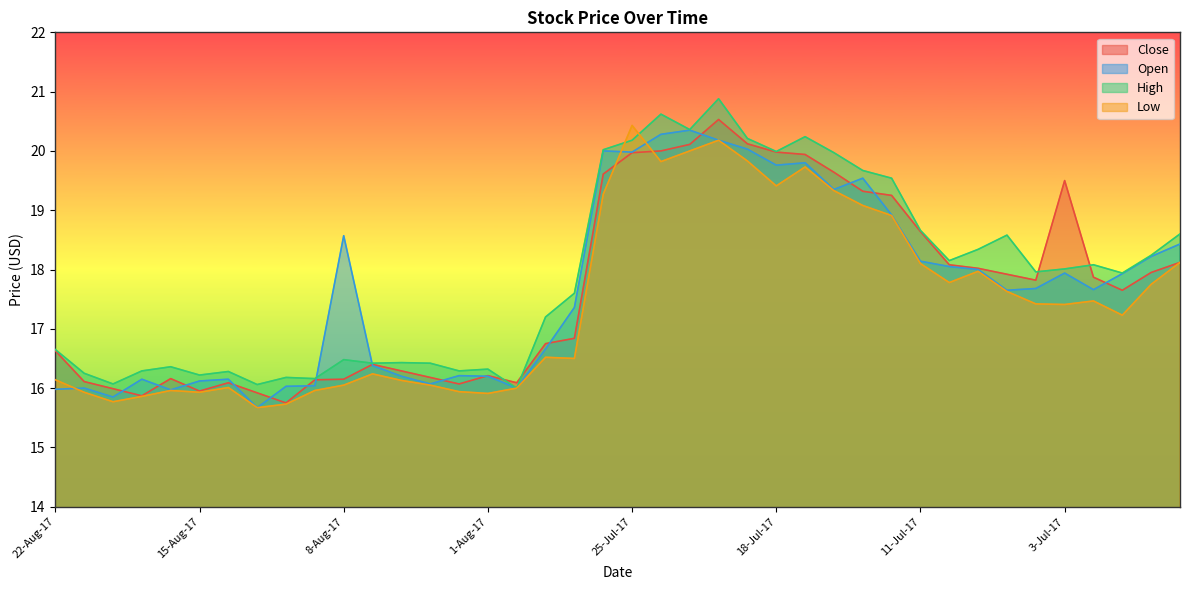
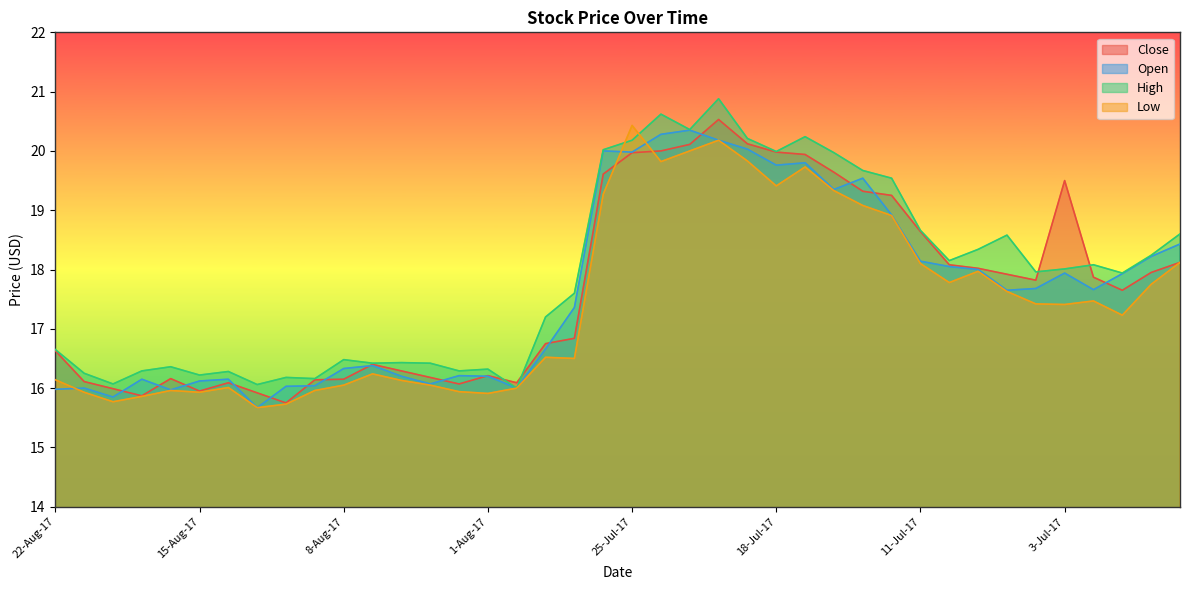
  {
    "Close": {
      "8-Aug-17": 16.2,
      "3-Jul-17": 19.5
    },
    "Open": {
      "22-Aug-17": 16.0,
      "15-Aug-17": 16.1,
-     "8-Aug-17": 18.6,
+     "8-Aug-17": 16.3,
      "18-Jul-17": 19.8,
      "3-Jul-17": 17.9
    },
    "High": {
      "15-Aug-17": 16.2,
      "8-Aug-17": 16.5,
      "1-Aug-17": 16.3,
      "25-Jul-17": 20.2,
      "3-Jul-17": 18.0
    },
    "Low": {
      "22-Aug-17": 16.1,
      "8-Aug-17": 16.1,
      "1-Aug-17": 15.9,
      "25-Jul-17": 20.4,
      "18-Jul-17": 19.4,
      "3-Jul-17": 17.4
    }
  }
